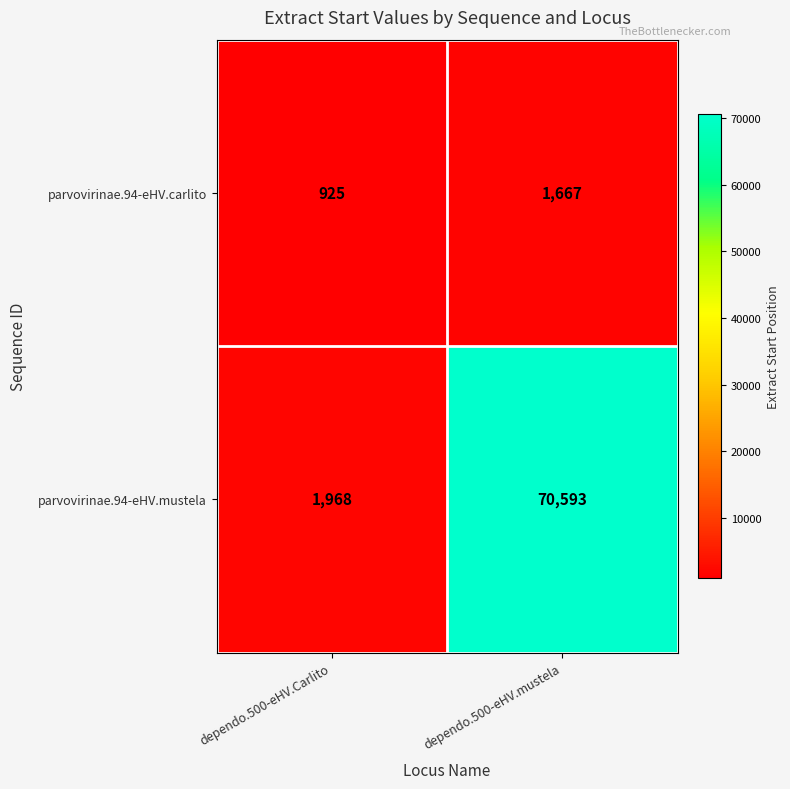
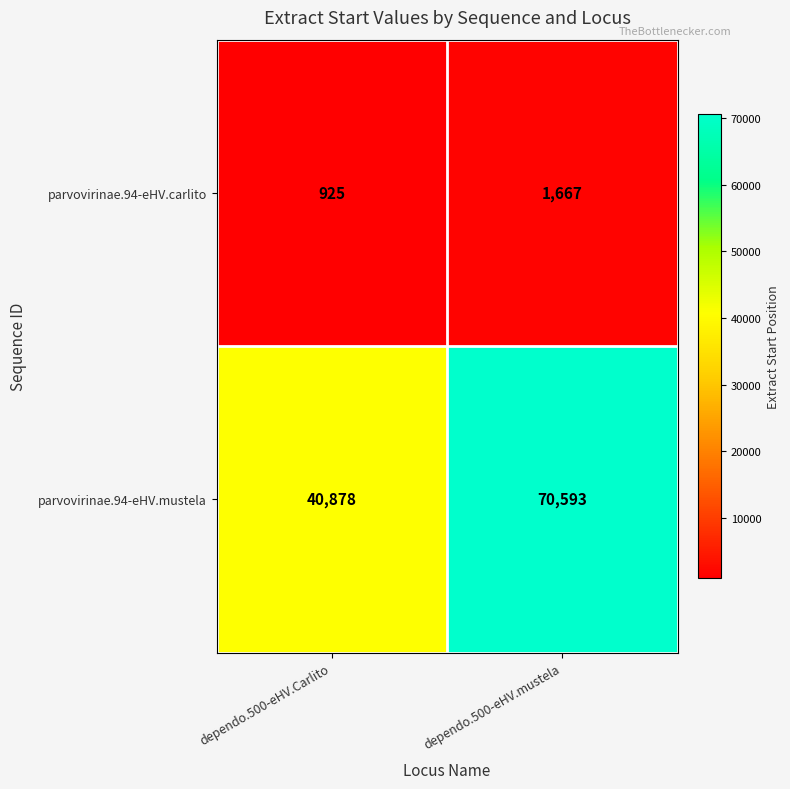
  {
    "parvovirinae.94-eHV.carlito": {
      "dependo.500-eHV.Carlito": "925",
      "dependo.500-eHV.mustela": "1,667"
    },
    "parvovirinae.94-eHV.mustela": {
-     "dependo.500-eHV.Carlito": "1,968",
+     "dependo.500-eHV.Carlito": "40,878",
      "dependo.500-eHV.mustela": "70,593"
    }
  }
